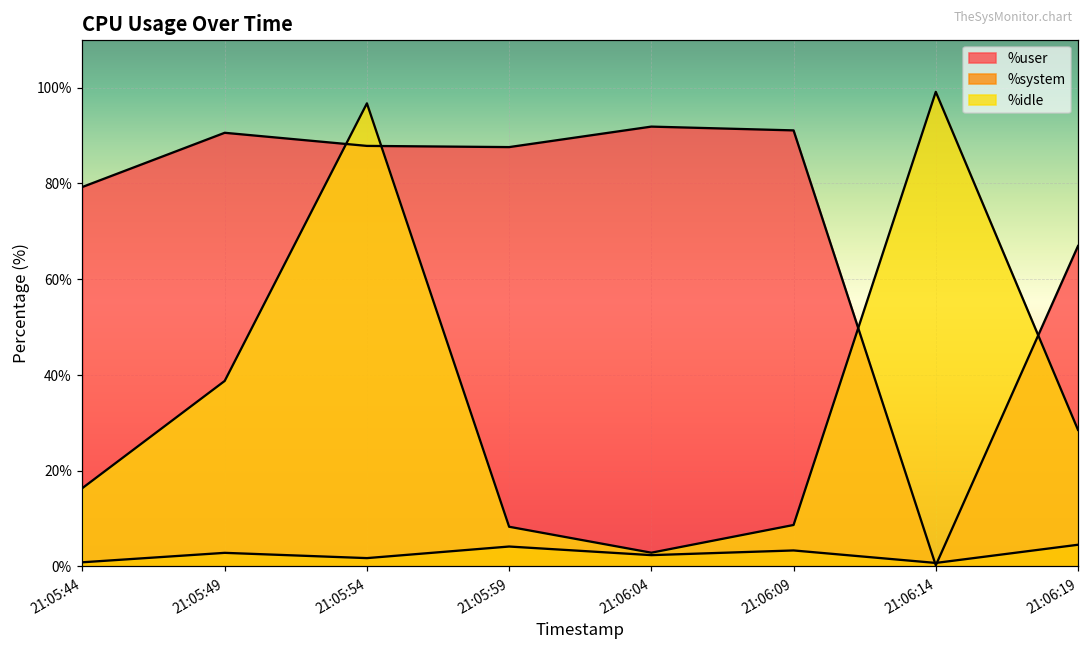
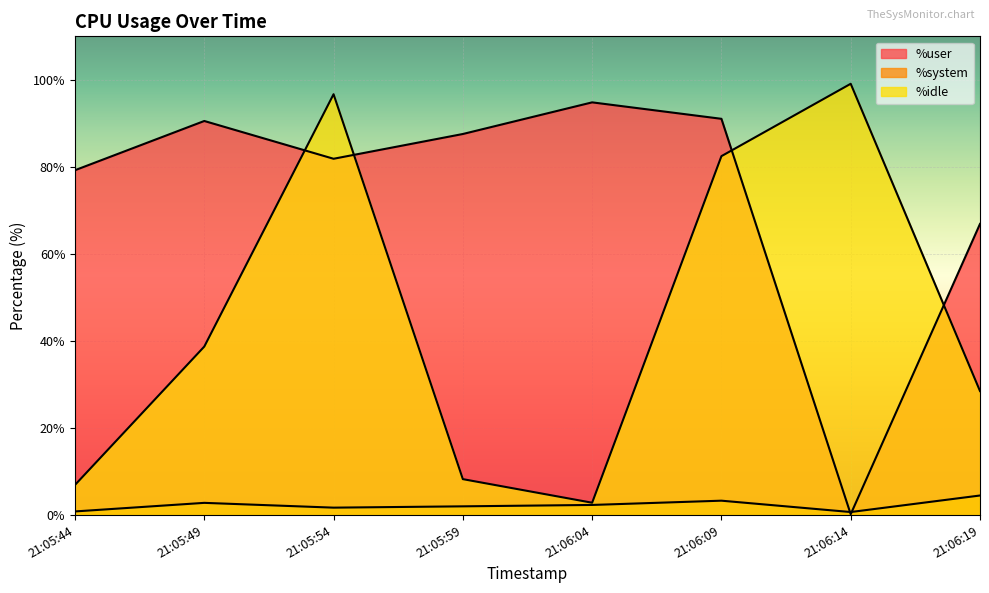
  {
    "%user": {
      "21:05:44": "79%",
      "21:05:49": "91%",
-     "21:05:54": "88%",
+     "21:05:54": "82%",
      "21:05:59": "88%",
-     "21:06:04": "92%",
+     "21:06:04": "95%",
      "21:06:09": "91%",
      "21:06:19": "67%"
    },
    "%system": {
      "21:05:44": "1%",
      "21:05:49": "3%",
      "21:05:54": "2%",
-     "21:05:59": "4%",
+     "21:05:59": "2%",
      "21:06:09": "3%",
      "21:06:19": "5%"
    },
    "%idle": {
-     "21:05:44": "16%",
+     "21:05:44": "7%",
      "21:05:49": "39%",
      "21:05:54": "97%",
      "21:05:59": "8%",
-     "21:06:09": "9%",
+     "21:06:09": "82%",
      "21:06:14": "99%",
      "21:06:19": "29%"
    }
  }
